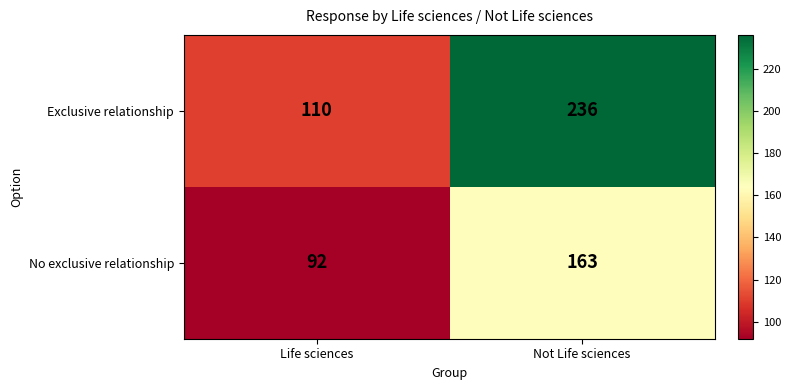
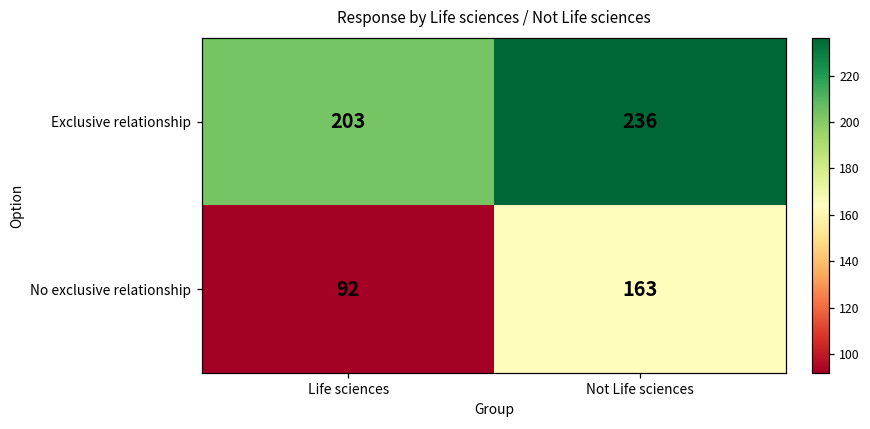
  {
    "Exclusive relationship": {
-     "Life sciences": 110,
+     "Life sciences": 203,
      "Not Life sciences": 236
    },
    "No exclusive relationship": {
      "Life sciences": 92,
      "Not Life sciences": 163
    }
  }
